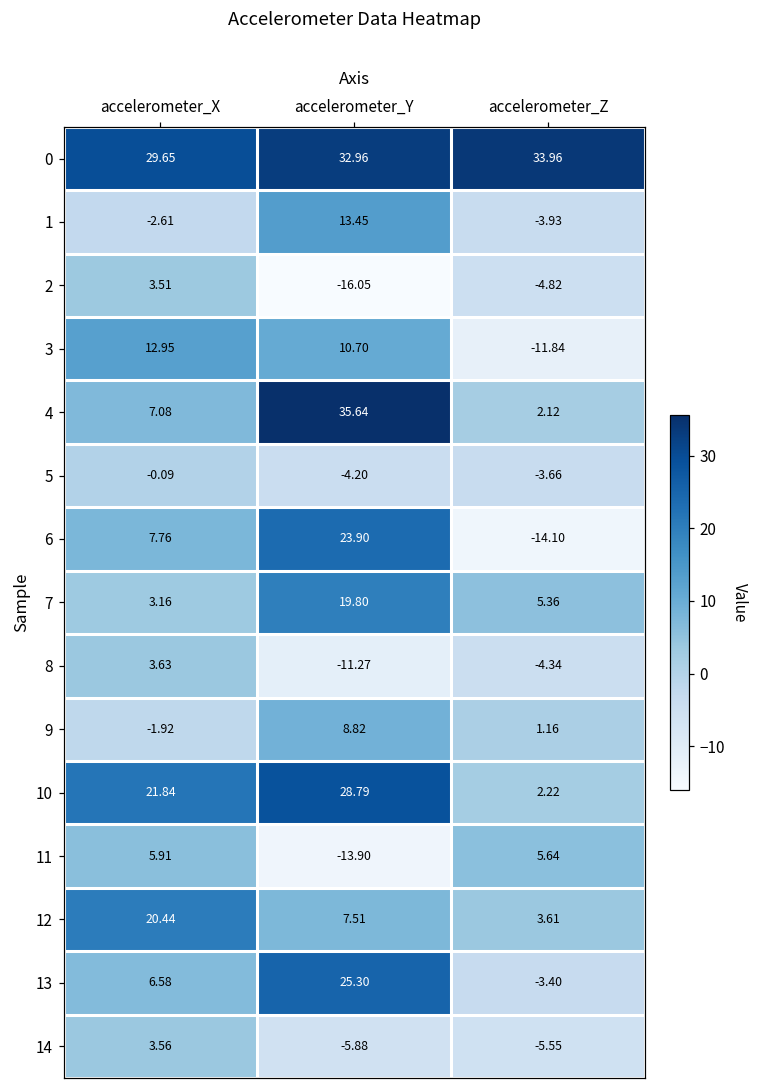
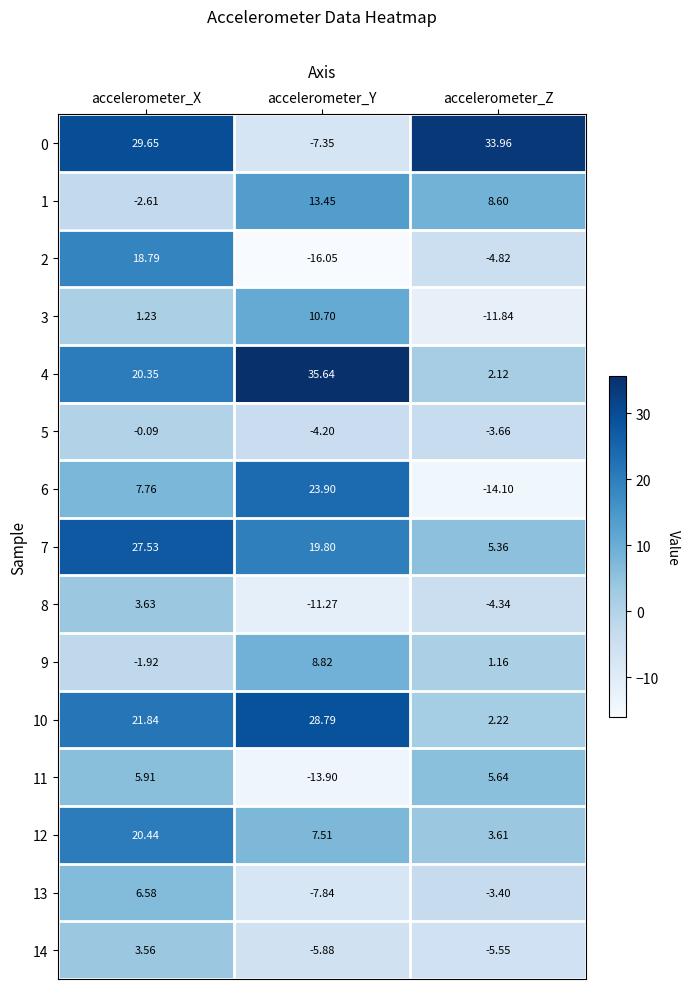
  {
    "0": {
      "accelerometer_X": 29.65,
-     "accelerometer_Y": 32.96,
+     "accelerometer_Y": -7.35,
      "accelerometer_Z": 33.96
    },
    "1": {
      "accelerometer_X": -2.61,
      "accelerometer_Y": 13.45,
-     "accelerometer_Z": -3.93
+     "accelerometer_Z": 8.60
    },
    "2": {
-     "accelerometer_X": 3.51,
+     "accelerometer_X": 18.79,
      "accelerometer_Y": -16.05,
      "accelerometer_Z": -4.82
    },
    "3": {
-     "accelerometer_X": 12.95,
+     "accelerometer_X": 1.23,
      "accelerometer_Y": 10.70,
      "accelerometer_Z": -11.84
    },
    "4": {
-     "accelerometer_X": 7.08,
+     "accelerometer_X": 20.35,
      "accelerometer_Y": 35.64,
      "accelerometer_Z": 2.12
    },
    "5": {
      "accelerometer_X": -0.09,
      "accelerometer_Y": -4.20,
      "accelerometer_Z": -3.66
    },
    "6": {
      "accelerometer_X": 7.76,
      "accelerometer_Y": 23.90,
      "accelerometer_Z": -14.10
    },
    "7": {
-     "accelerometer_X": 3.16,
+     "accelerometer_X": 27.53,
      "accelerometer_Y": 19.80,
      "accelerometer_Z": 5.36
    },
    "8": {
      "accelerometer_X": 3.63,
      "accelerometer_Y": -11.27,
      "accelerometer_Z": -4.34
    },
    "9": {
      "accelerometer_X": -1.92,
      "accelerometer_Y": 8.82,
      "accelerometer_Z": 1.16
    },
    "10": {
      "accelerometer_X": 21.84,
      "accelerometer_Y": 28.79,
      "accelerometer_Z": 2.22
    },
    "11": {
      "accelerometer_X": 5.91,
      "accelerometer_Y": -13.90,
      "accelerometer_Z": 5.64
    },
    "12": {
      "accelerometer_X": 20.44,
      "accelerometer_Y": 7.51,
      "accelerometer_Z": 3.61
    },
    "13": {
      "accelerometer_X": 6.58,
-     "accelerometer_Y": 25.30,
+     "accelerometer_Y": -7.84,
      "accelerometer_Z": -3.40
    },
    "14": {
      "accelerometer_X": 3.56,
      "accelerometer_Y": -5.88,
      "accelerometer_Z": -5.55
    }
  }
